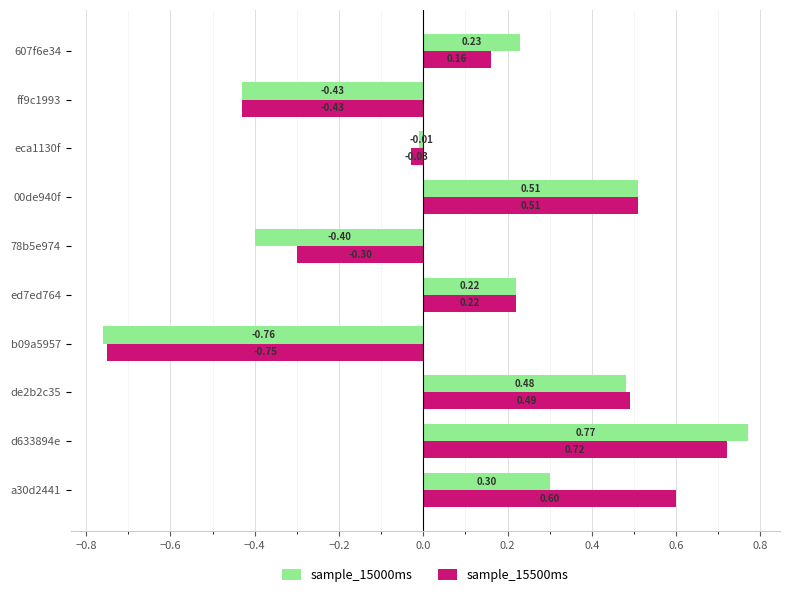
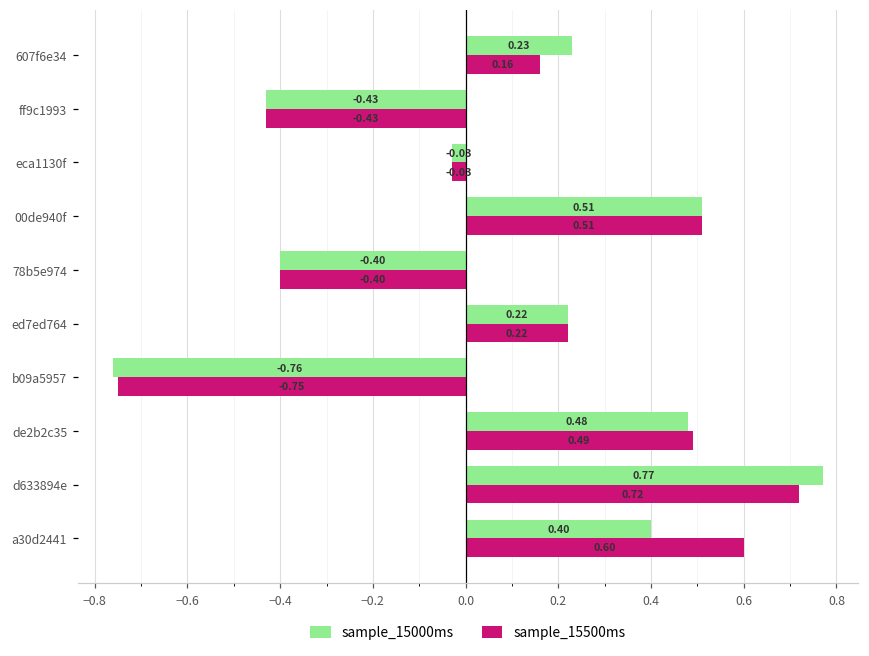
  {
    "sample_15000ms": {
      "607f6e34": 0.23,
      "ff9c1993": -0.43,
-     "eca1130f": -0.01,
+     "eca1130f": -0.03,
      "00de940f": 0.51,
      "78b5e974": -0.40,
      "ed7ed764": 0.22,
      "b09a5957": -0.76,
      "de2b2c35": 0.48,
      "d633894e": 0.77,
-     "a30d2441": 0.30
+     "a30d2441": 0.40
    },
    "sample_15500ms": {
      "607f6e34": 0.16,
      "ff9c1993": -0.43,
      "eca1130f": -0.03,
      "00de940f": 0.51,
-     "78b5e974": -0.30,
+     "78b5e974": -0.40,
      "ed7ed764": 0.22,
      "b09a5957": -0.75,
      "de2b2c35": 0.49,
      "d633894e": 0.72,
      "a30d2441": 0.60
    }
  }
